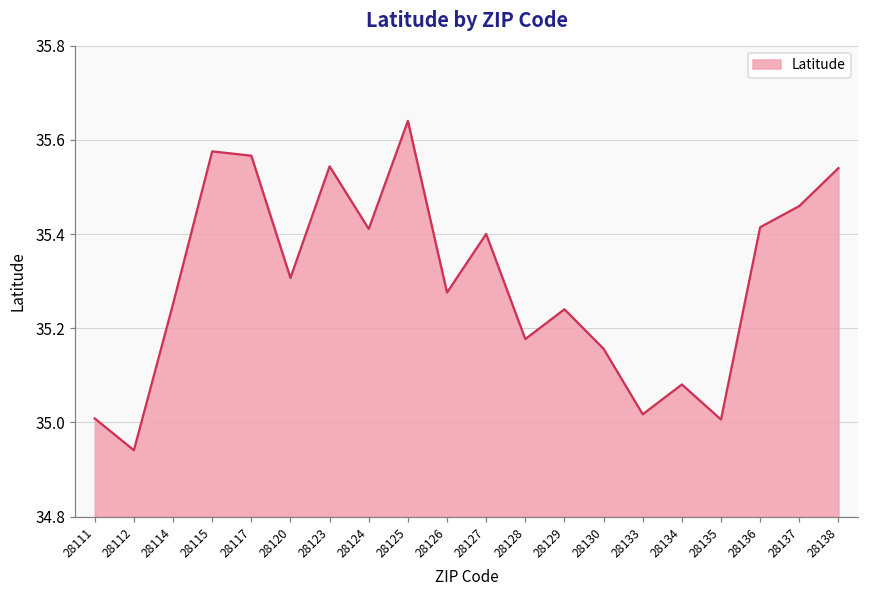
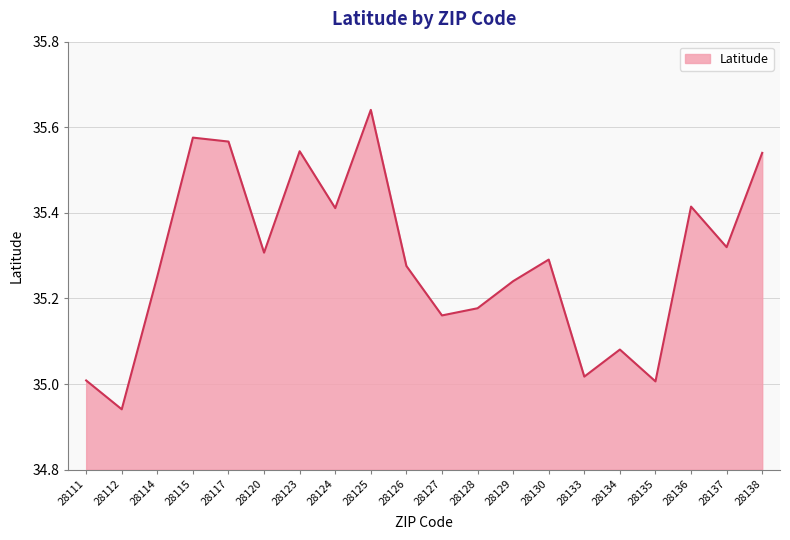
  {
    "28111": 35.01,
    "28112": 34.94,
    "28114": 35.25,
    "28115": 35.58,
    "28117": 35.57,
    "28120": 35.31,
    "28123": 35.54,
    "28124": 35.41,
    "28125": 35.64,
    "28126": 35.28,
-   "28127": 35.40,
+   "28127": 35.16,
    "28128": 35.18,
    "28129": 35.24,
-   "28130": 35.16,
+   "28130": 35.29,
    "28133": 35.02,
    "28134": 35.08,
    "28135": 35.01,
    "28136": 35.41,
-   "28137": 35.46,
+   "28137": 35.32,
    "28138": 35.54
  }
